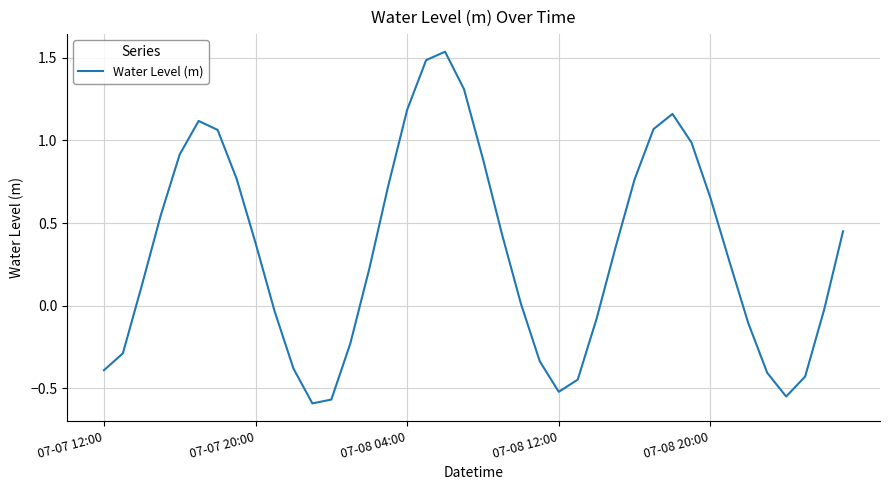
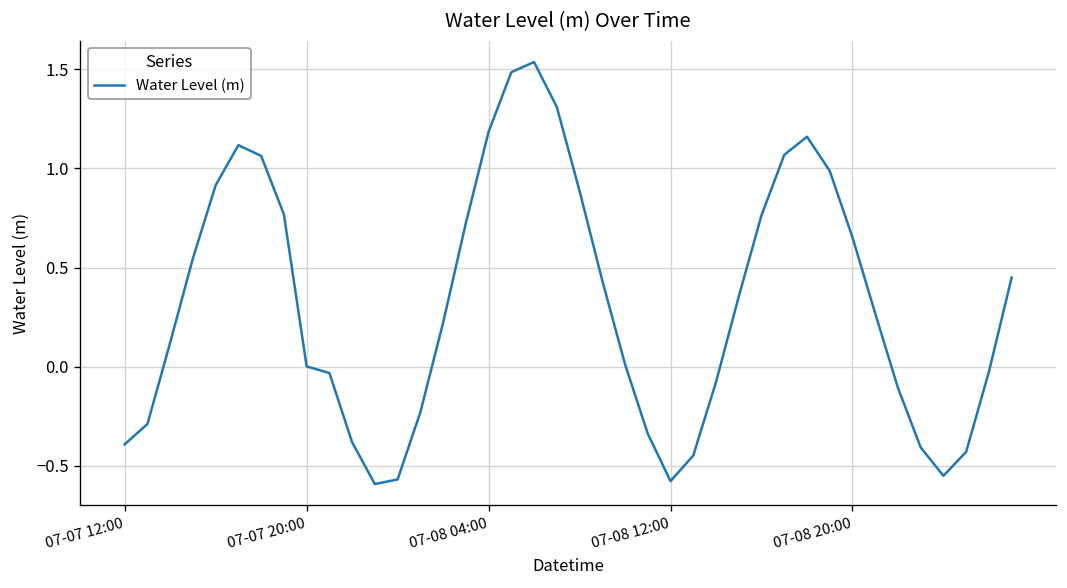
  {
    "07-07 12:00": -0.39,
-   "07-07 20:00": 0.38,
+   "07-07 20:00": 0.00,
    "07-08 04:00": 1.18,
-   "07-08 12:00": -0.52,
+   "07-08 12:00": -0.58,
    "07-08 20:00": 0.65
  }
